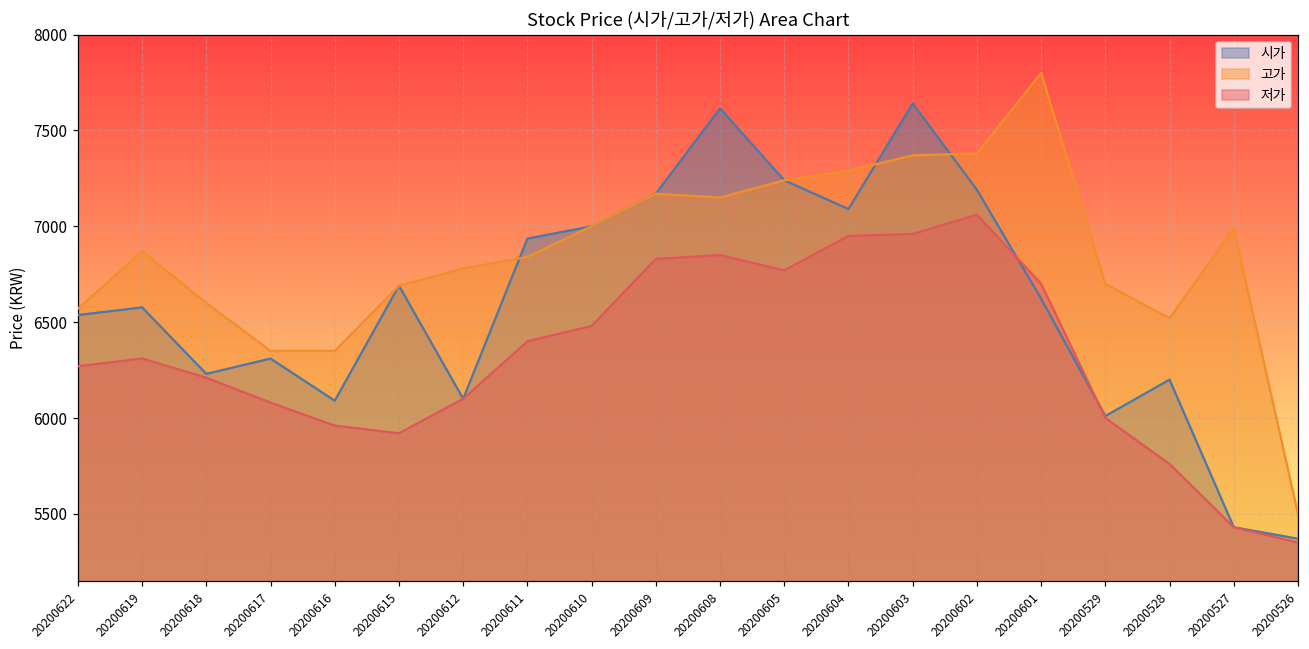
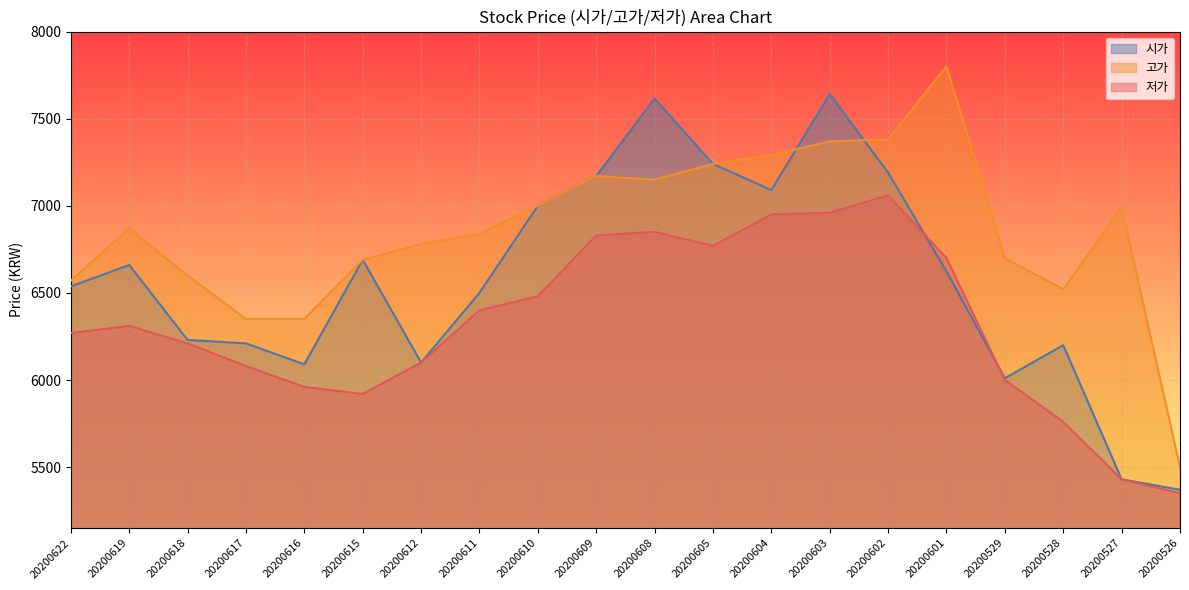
  {
    "시가": {
      "20200622": 6540,
-     "20200619": 6580,
+     "20200619": 6660,
      "20200618": 6230,
-     "20200617": 6310,
+     "20200617": 6210,
      "20200616": 6090,
-     "20200611": 6940,
+     "20200611": 6500,
      "20200608": 7620,
      "20200604": 7090,
      "20200603": 7640,
      "20200602": 7190,
      "20200601": 6620,
      "20200528": 6200,
      "20200526": 5370
    }
  }
